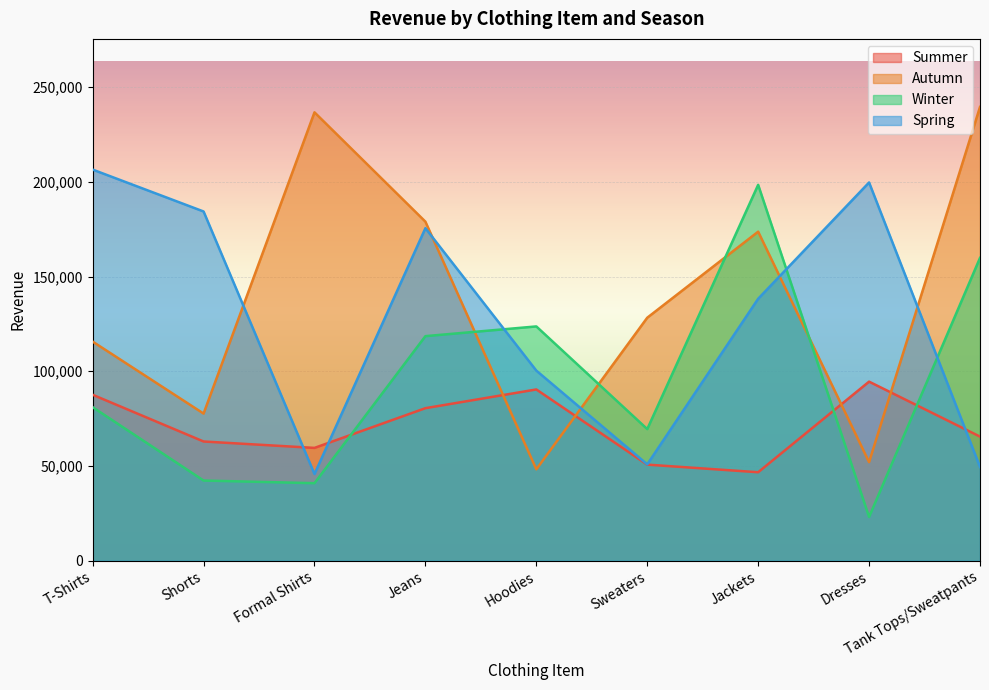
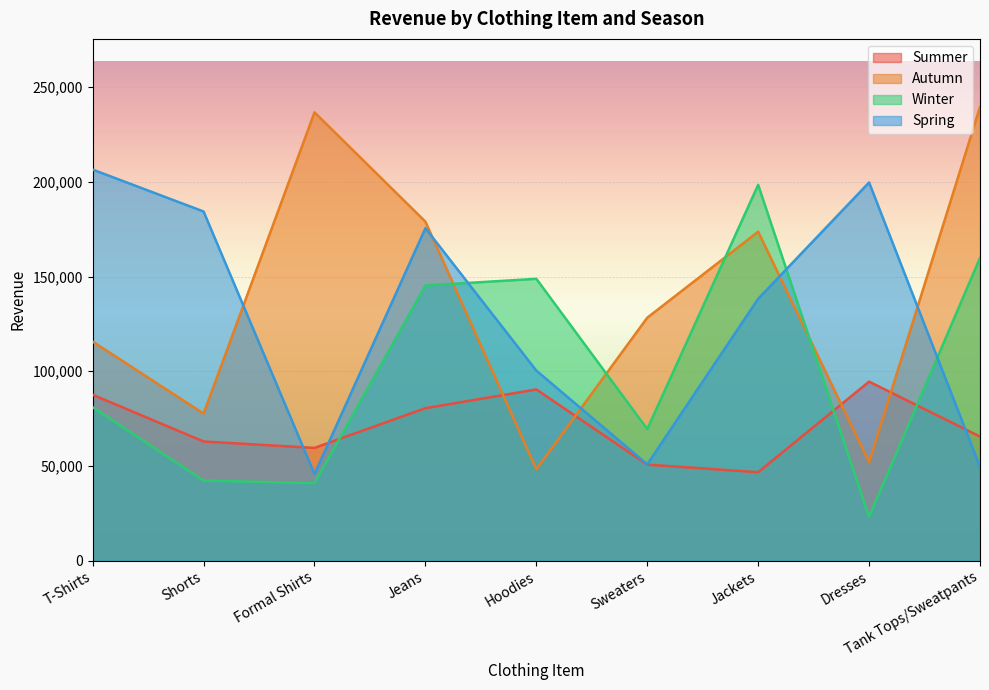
  {
    "Winter": {
      "T-Shirts": "81,000",
      "Shorts": "42,000",
      "Formal Shirts": "41,000",
-     "Jeans": "119,000",
-     "Hoodies": "124,000",
+     "Jeans": "145,000",
+     "Hoodies": "149,000",
      "Sweaters": "69,000",
      "Jackets": "198,000",
      "Dresses": "23,000",
      "Tank Tops/Sweatpants": "160,000"
    },
    "Spring": {
      "T-Shirts": "206,000",
      "Shorts": "184,000",
      "Formal Shirts": "46,000",
      "Jeans": "175,000",
      "Hoodies": "100,000",
      "Jackets": "138,000",
      "Dresses": "200,000",
      "Tank Tops/Sweatpants": "50,000"
    }
  }
